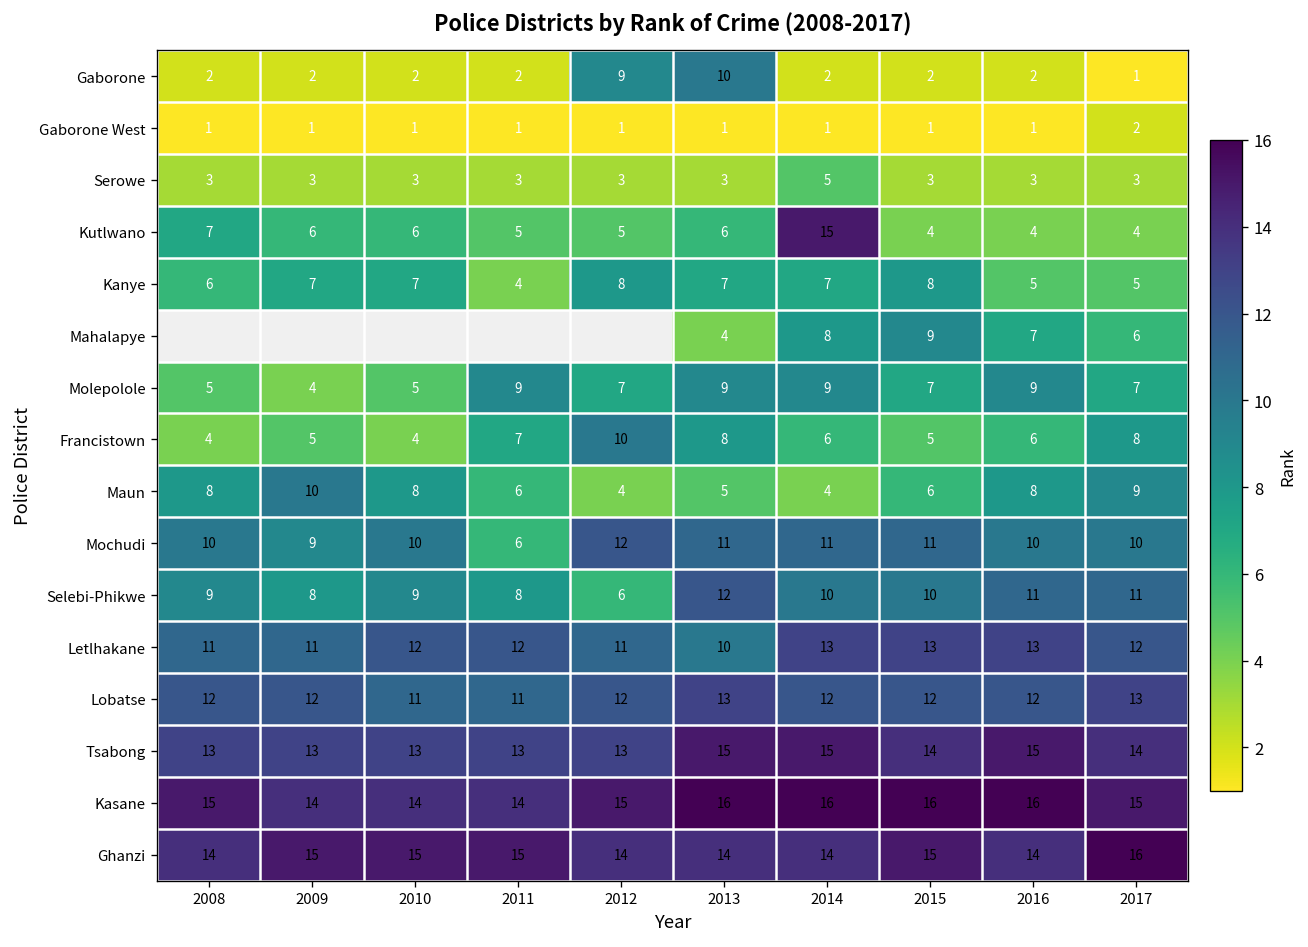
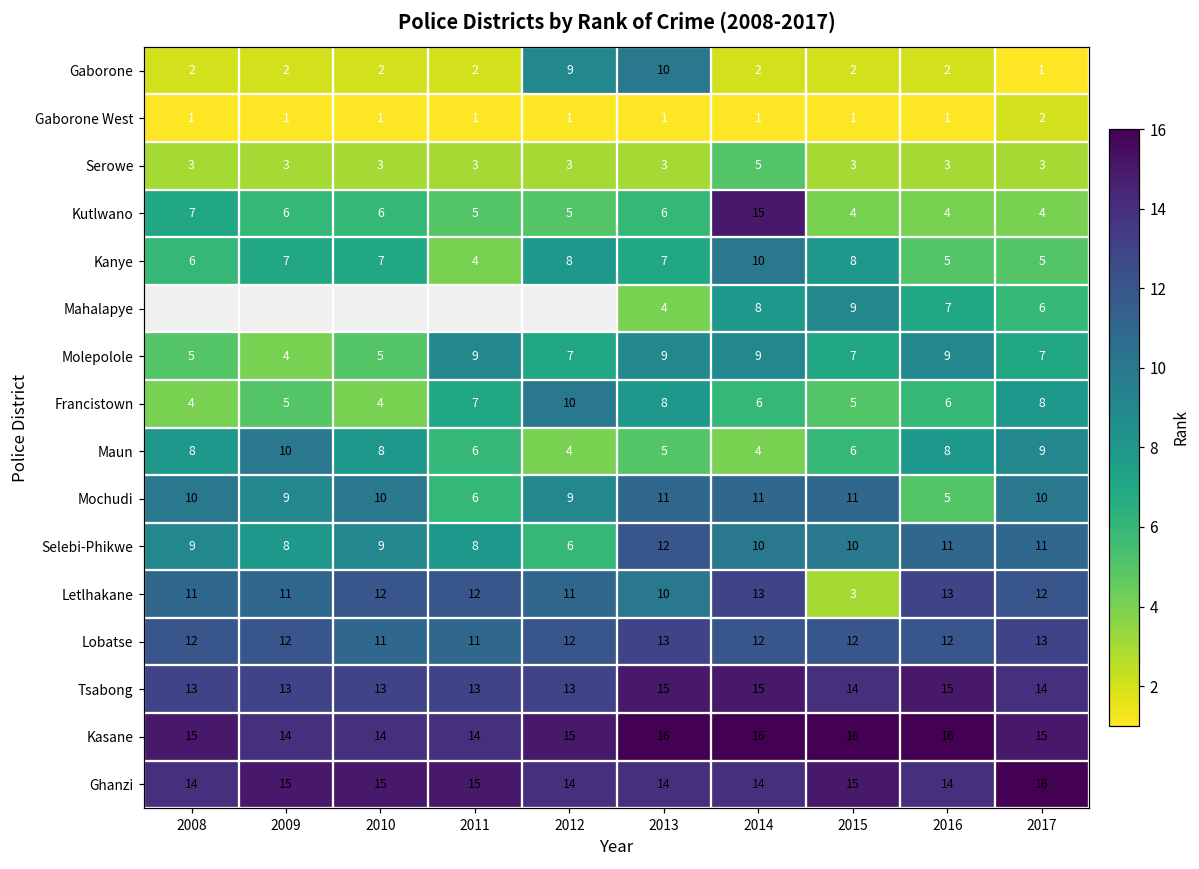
  {
    "Gaborone": {
      "2008": 2,
      "2009": 2,
      "2010": 2,
      "2011": 2,
      "2012": 9,
      "2013": 10,
      "2014": 2,
      "2015": 2,
      "2016": 2,
      "2017": 1
    },
    "Gaborone West": {
      "2008": 1,
      "2009": 1,
      "2010": 1,
      "2011": 1,
      "2012": 1,
      "2013": 1,
      "2014": 1,
      "2015": 1,
      "2016": 1,
      "2017": 2
    },
    "Serowe": {
      "2008": 3,
      "2009": 3,
      "2010": 3,
      "2011": 3,
      "2012": 3,
      "2013": 3,
      "2014": 5,
      "2015": 3,
      "2016": 3,
      "2017": 3
    },
    "Kutlwano": {
      "2008": 7,
      "2009": 6,
      "2010": 6,
      "2011": 5,
      "2012": 5,
      "2013": 6,
      "2014": 15,
      "2015": 4,
      "2016": 4,
      "2017": 4
    },
    "Kanye": {
      "2008": 6,
      "2009": 7,
      "2010": 7,
      "2011": 4,
      "2012": 8,
      "2013": 7,
-     "2014": 7,
+     "2014": 10,
      "2015": 8,
      "2016": 5,
      "2017": 5
    },
    "Mahalapye": {
      "2013": 4,
      "2014": 8,
      "2015": 9,
      "2016": 7,
      "2017": 6
    },
    "Molepolole": {
      "2008": 5,
      "2009": 4,
      "2010": 5,
      "2011": 9,
      "2012": 7,
      "2013": 9,
      "2014": 9,
      "2015": 7,
      "2016": 9,
      "2017": 7
    },
    "Francistown": {
      "2008": 4,
      "2009": 5,
      "2010": 4,
      "2011": 7,
      "2012": 10,
      "2013": 8,
      "2014": 6,
      "2015": 5,
      "2016": 6,
      "2017": 8
    },
    "Maun": {
      "2008": 8,
      "2009": 10,
      "2010": 8,
      "2011": 6,
      "2012": 4,
      "2013": 5,
      "2014": 4,
      "2015": 6,
      "2016": 8,
      "2017": 9
    },
    "Mochudi": {
      "2008": 10,
      "2009": 9,
      "2010": 10,
      "2011": 6,
-     "2012": 12,
+     "2012": 9,
      "2013": 11,
      "2014": 11,
      "2015": 11,
-     "2016": 10,
+     "2016": 5,
      "2017": 10
    },
    "Selebi-Phikwe": {
      "2008": 9,
      "2009": 8,
      "2010": 9,
      "2011": 8,
      "2012": 6,
      "2013": 12,
      "2014": 10,
      "2015": 10,
      "2016": 11,
      "2017": 11
    },
    "Letlhakane": {
      "2008": 11,
      "2009": 11,
      "2010": 12,
      "2011": 12,
      "2012": 11,
      "2013": 10,
      "2014": 13,
-     "2015": 13,
+     "2015": 3,
      "2016": 13,
      "2017": 12
    },
    "Lobatse": {
      "2008": 12,
      "2009": 12,
      "2010": 11,
      "2011": 11,
      "2012": 12,
      "2013": 13,
      "2014": 12,
      "2015": 12,
      "2016": 12,
      "2017": 13
    },
    "Tsabong": {
      "2008": 13,
      "2009": 13,
      "2010": 13,
      "2011": 13,
      "2012": 13,
      "2013": 15,
      "2014": 15,
      "2015": 14,
      "2016": 15,
      "2017": 14
    },
    "Kasane": {
      "2008": 15,
      "2009": 14,
      "2010": 14,
      "2011": 14,
      "2012": 15,
      "2013": 16,
      "2014": 16,
      "2015": 16,
      "2016": 16,
      "2017": 15
    },
    "Ghanzi": {
      "2008": 14,
      "2009": 15,
      "2010": 15,
      "2011": 15,
      "2012": 14,
      "2013": 14,
      "2014": 14,
      "2015": 15,
      "2016": 14,
      "2017": 16
    }
  }
